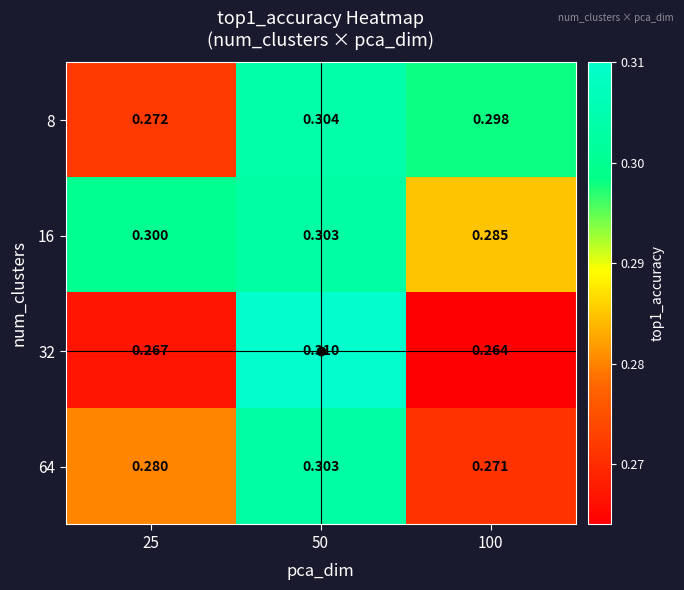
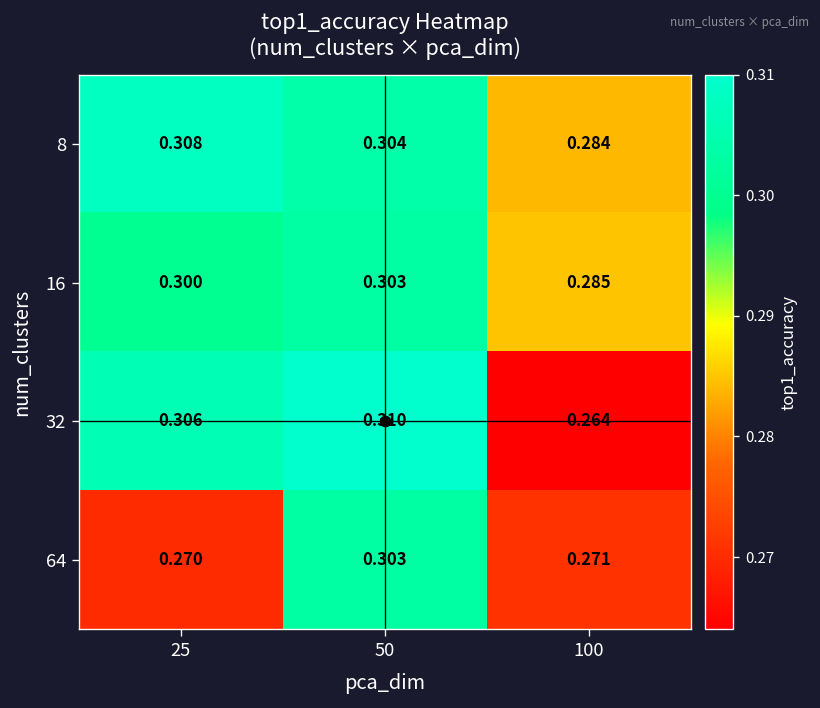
  {
    "8": {
-     "25": 0.272,
+     "25": 0.308,
      "50": 0.304,
-     "100": 0.298
+     "100": 0.284
    },
    "16": {
      "25": 0.300,
      "50": 0.303,
      "100": 0.285
    },
    "32": {
-     "25": 0.267,
+     "25": 0.306,
      "100": 0.264
    },
    "64": {
-     "25": 0.280,
+     "25": 0.270,
      "50": 0.303,
      "100": 0.271
    }
  }
